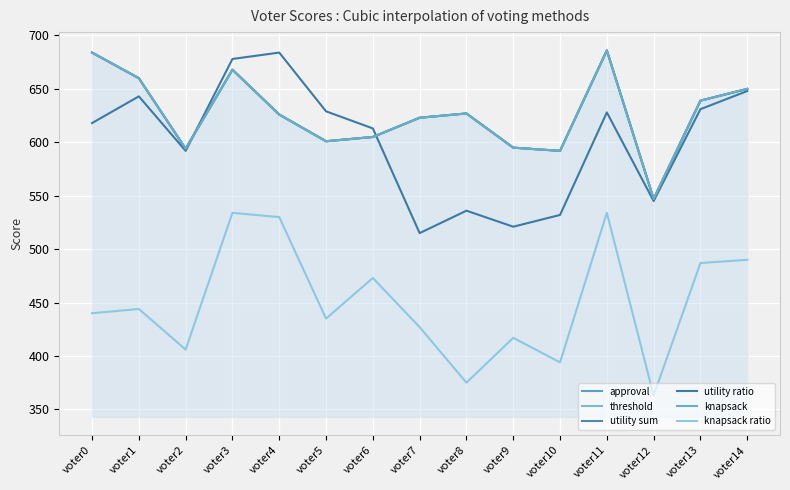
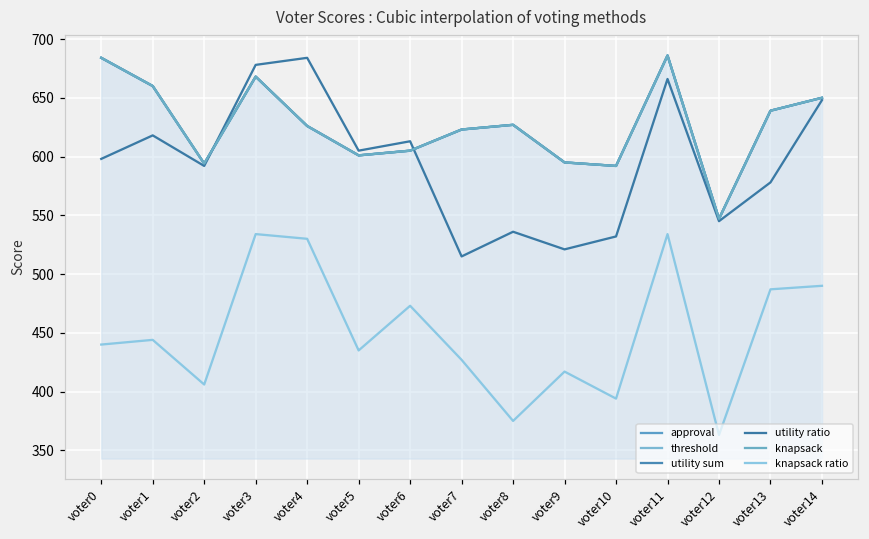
  {
    "utility ratio": {
-     "voter0": 618,
-     "voter1": 643,
+     "voter0": 598,
+     "voter1": 618,
      "voter3": 678,
      "voter4": 684,
-     "voter5": 629,
+     "voter5": 605,
      "voter6": 613,
      "voter7": 515,
      "voter8": 536,
      "voter9": 521,
      "voter10": 532,
-     "voter11": 628,
-     "voter13": 631
+     "voter11": 666,
+     "voter13": 578
    }
  }
